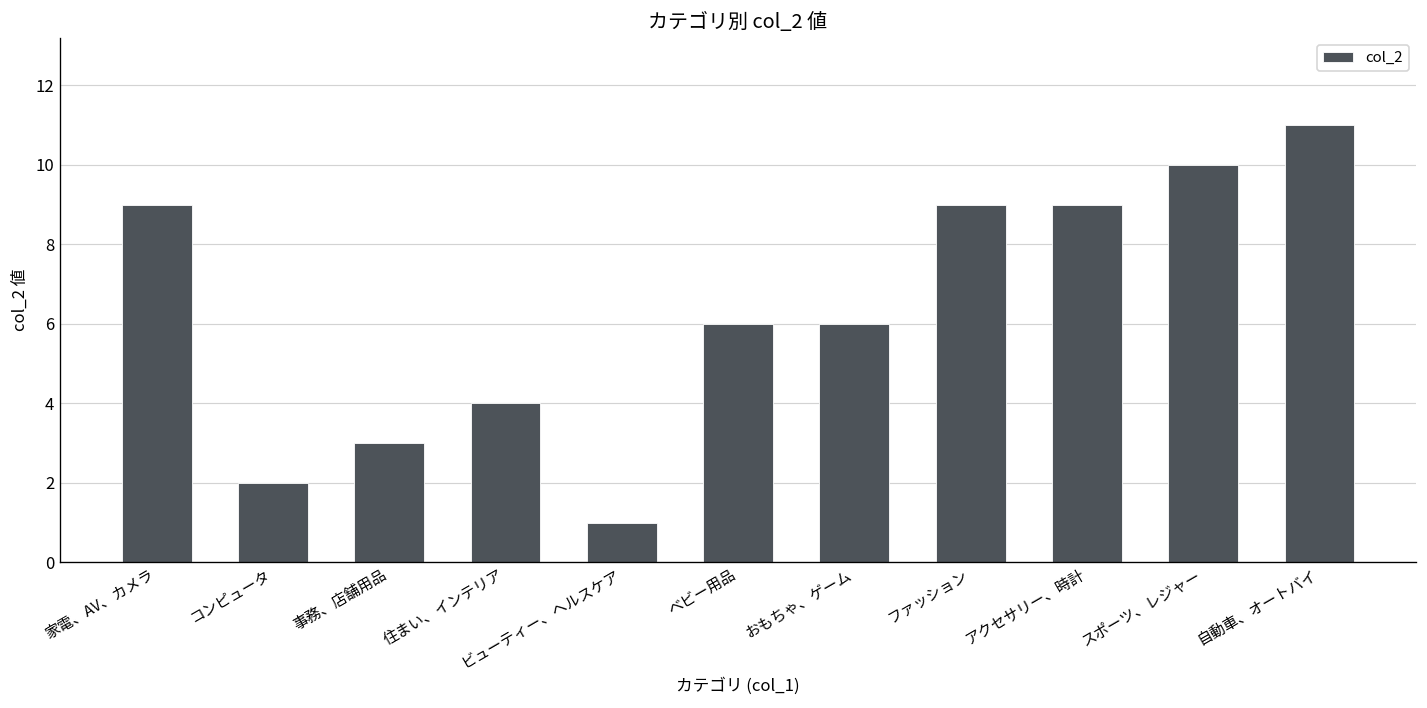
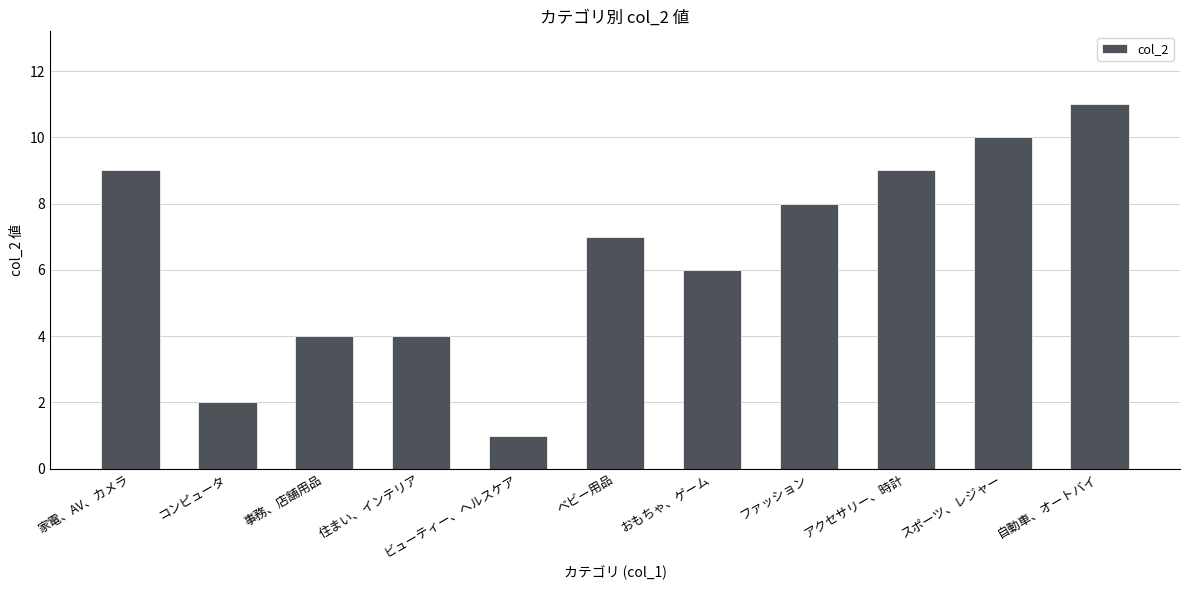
  {
    "家電、AV、カメラ": 9,
    "コンピュータ": 2,
-   "事務、店舗用品": 3,
+   "事務、店舗用品": 4,
    "住まい、インテリア": 4,
    "ビューティー、ヘルスケア": 1,
-   "ベビー用品": 6,
+   "ベビー用品": 7,
    "おもちゃ、ゲーム": 6,
-   "ファッション": 9,
+   "ファッション": 8,
    "アクセサリー、時計": 9,
    "スポーツ、レジャー": 10,
    "自動車、オートバイ": 11
  }
